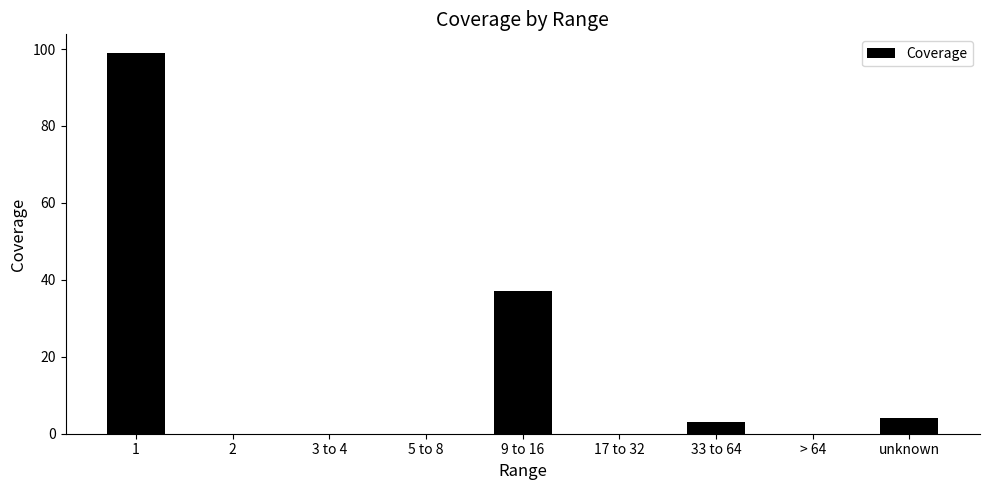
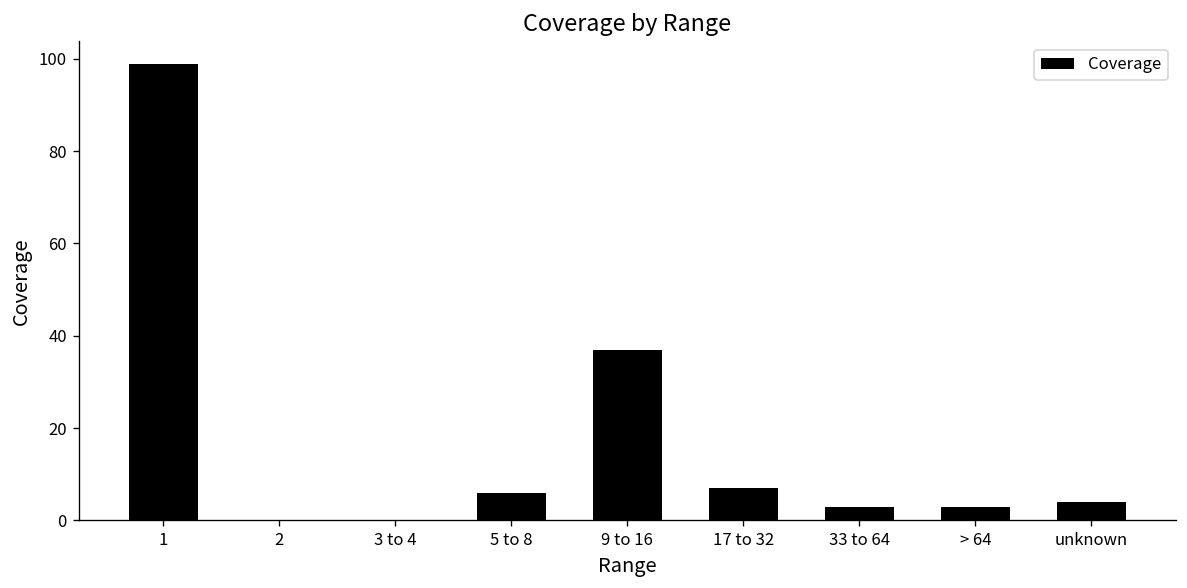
  {
    "1": 99,
    "2": 0,
    "3 to 4": 0,
-   "5 to 8": 0,
+   "5 to 8": 6,
    "9 to 16": 37,
-   "17 to 32": 0,
+   "17 to 32": 7,
    "33 to 64": 3,
-   "> 64": 0,
+   "> 64": 3,
    "unknown": 4
  }
